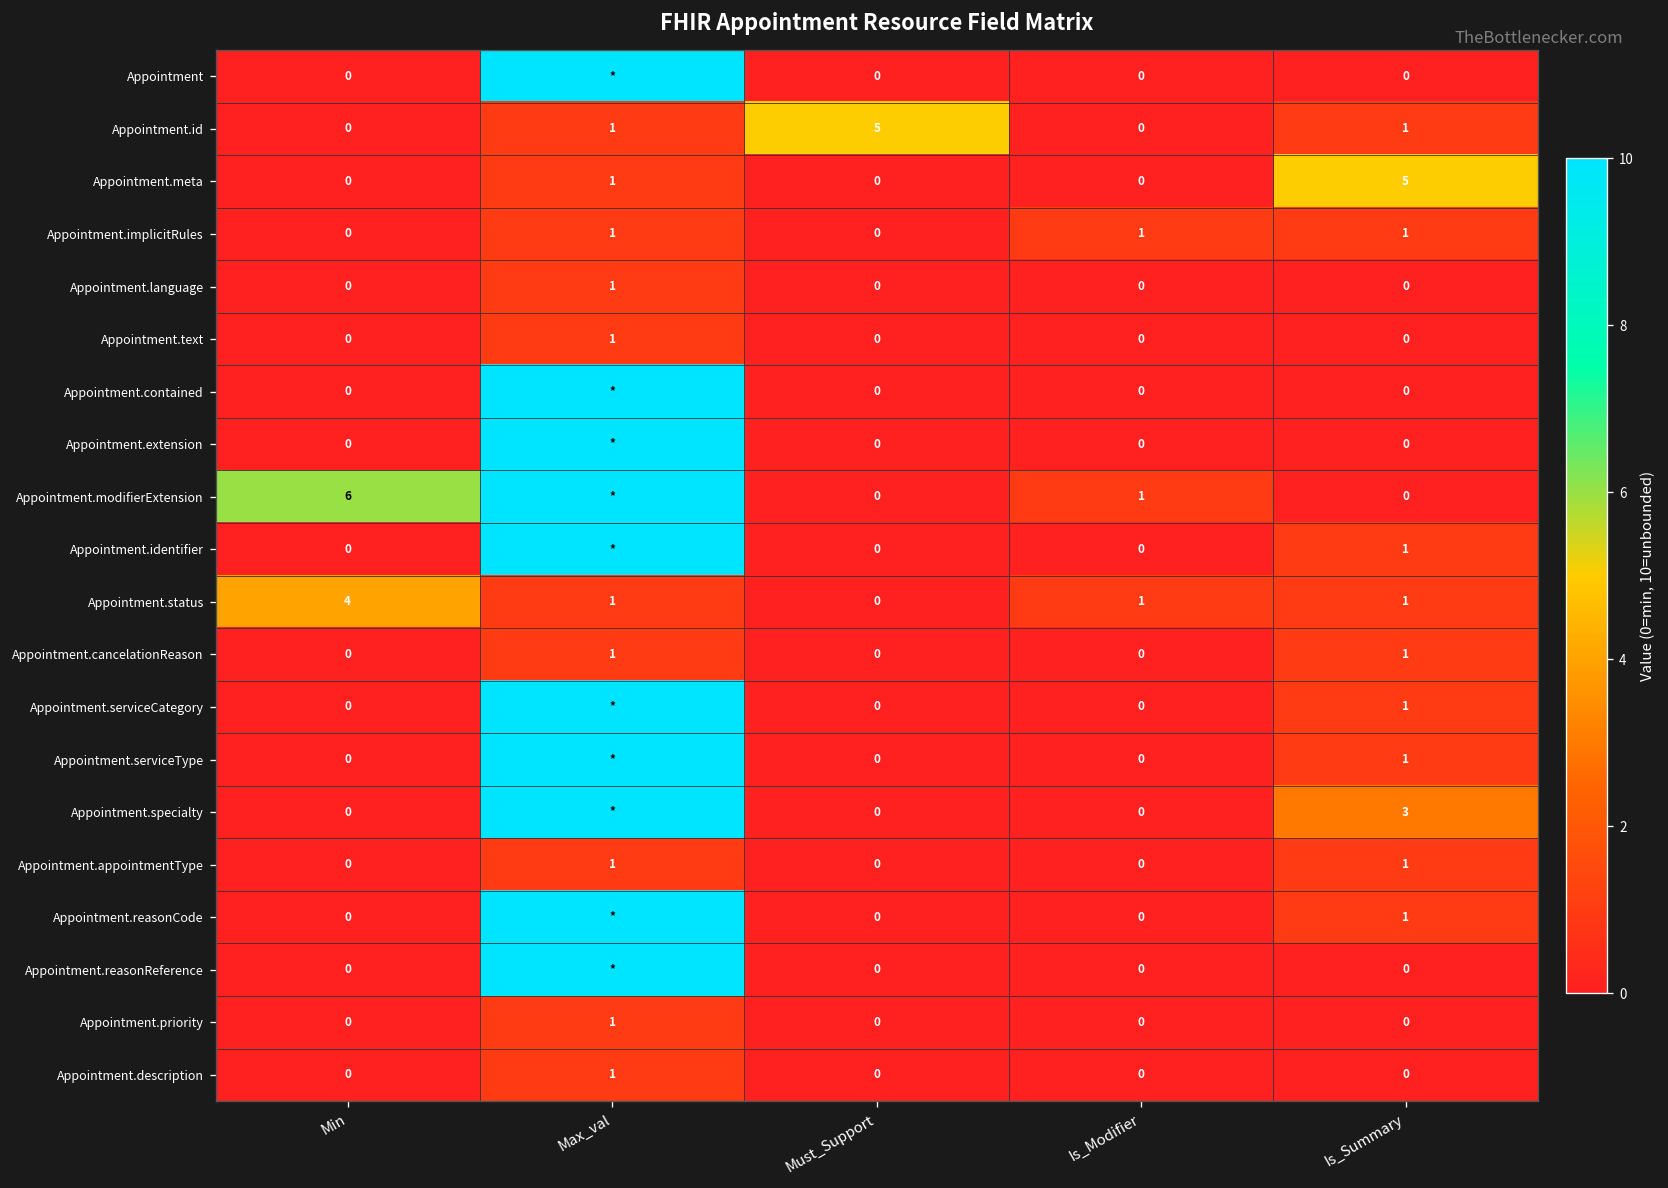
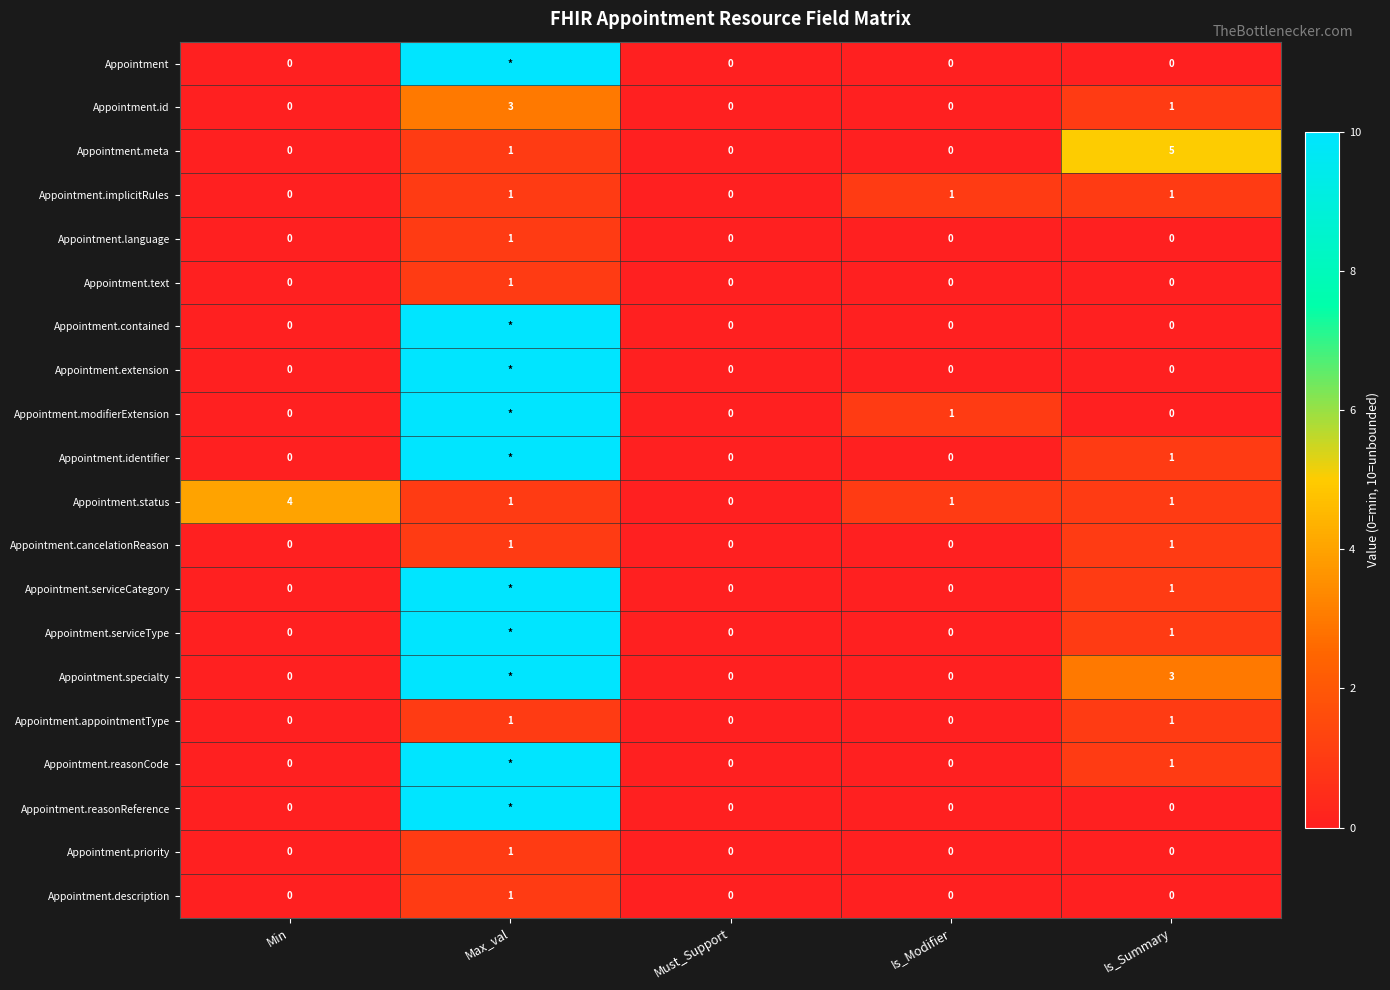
  {
    "Appointment": {
      "Min": 0,
      "Must_Support": 0,
      "Is_Modifier": 0,
      "Is_Summary": 0
    },
    "Appointment.id": {
      "Min": 0,
-     "Max_val": 1,
-     "Must_Support": 5,
+     "Max_val": 3,
+     "Must_Support": 0,
      "Is_Modifier": 0,
      "Is_Summary": 1
    },
    "Appointment.meta": {
      "Min": 0,
      "Max_val": 1,
      "Must_Support": 0,
      "Is_Modifier": 0,
      "Is_Summary": 5
    },
    "Appointment.implicitRules": {
      "Min": 0,
      "Max_val": 1,
      "Must_Support": 0,
      "Is_Modifier": 1,
      "Is_Summary": 1
    },
    "Appointment.language": {
      "Min": 0,
      "Max_val": 1,
      "Must_Support": 0,
      "Is_Modifier": 0,
      "Is_Summary": 0
    },
    "Appointment.text": {
      "Min": 0,
      "Max_val": 1,
      "Must_Support": 0,
      "Is_Modifier": 0,
      "Is_Summary": 0
    },
    "Appointment.contained": {
      "Min": 0,
      "Must_Support": 0,
      "Is_Modifier": 0,
      "Is_Summary": 0
    },
    "Appointment.extension": {
      "Min": 0,
      "Must_Support": 0,
      "Is_Modifier": 0,
      "Is_Summary": 0
    },
    "Appointment.modifierExtension": {
-     "Min": 6,
+     "Min": 0,
      "Must_Support": 0,
      "Is_Modifier": 1,
      "Is_Summary": 0
    },
    "Appointment.identifier": {
      "Min": 0,
      "Must_Support": 0,
      "Is_Modifier": 0,
      "Is_Summary": 1
    },
    "Appointment.status": {
      "Min": 4,
      "Max_val": 1,
      "Must_Support": 0,
      "Is_Modifier": 1,
      "Is_Summary": 1
    },
    "Appointment.cancelationReason": {
      "Min": 0,
      "Max_val": 1,
      "Must_Support": 0,
      "Is_Modifier": 0,
      "Is_Summary": 1
    },
    "Appointment.serviceCategory": {
      "Min": 0,
      "Must_Support": 0,
      "Is_Modifier": 0,
      "Is_Summary": 1
    },
    "Appointment.serviceType": {
      "Min": 0,
      "Must_Support": 0,
      "Is_Modifier": 0,
      "Is_Summary": 1
    },
    "Appointment.specialty": {
      "Min": 0,
      "Must_Support": 0,
      "Is_Modifier": 0,
      "Is_Summary": 3
    },
    "Appointment.appointmentType": {
      "Min": 0,
      "Max_val": 1,
      "Must_Support": 0,
      "Is_Modifier": 0,
      "Is_Summary": 1
    },
    "Appointment.reasonCode": {
      "Min": 0,
      "Must_Support": 0,
      "Is_Modifier": 0,
      "Is_Summary": 1
    },
    "Appointment.reasonReference": {
      "Min": 0,
      "Must_Support": 0,
      "Is_Modifier": 0,
      "Is_Summary": 0
    },
    "Appointment.priority": {
      "Min": 0,
      "Max_val": 1,
      "Must_Support": 0,
      "Is_Modifier": 0,
      "Is_Summary": 0
    },
    "Appointment.description": {
      "Min": 0,
      "Max_val": 1,
      "Must_Support": 0,
      "Is_Modifier": 0,
      "Is_Summary": 0
    }
  }
